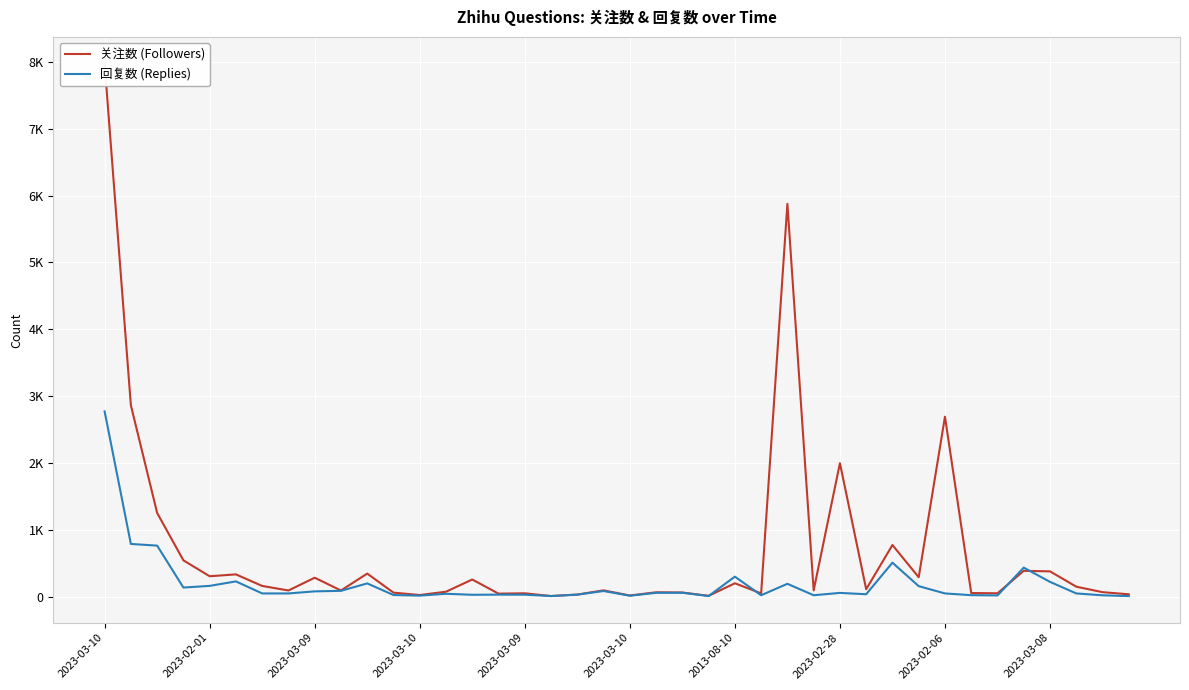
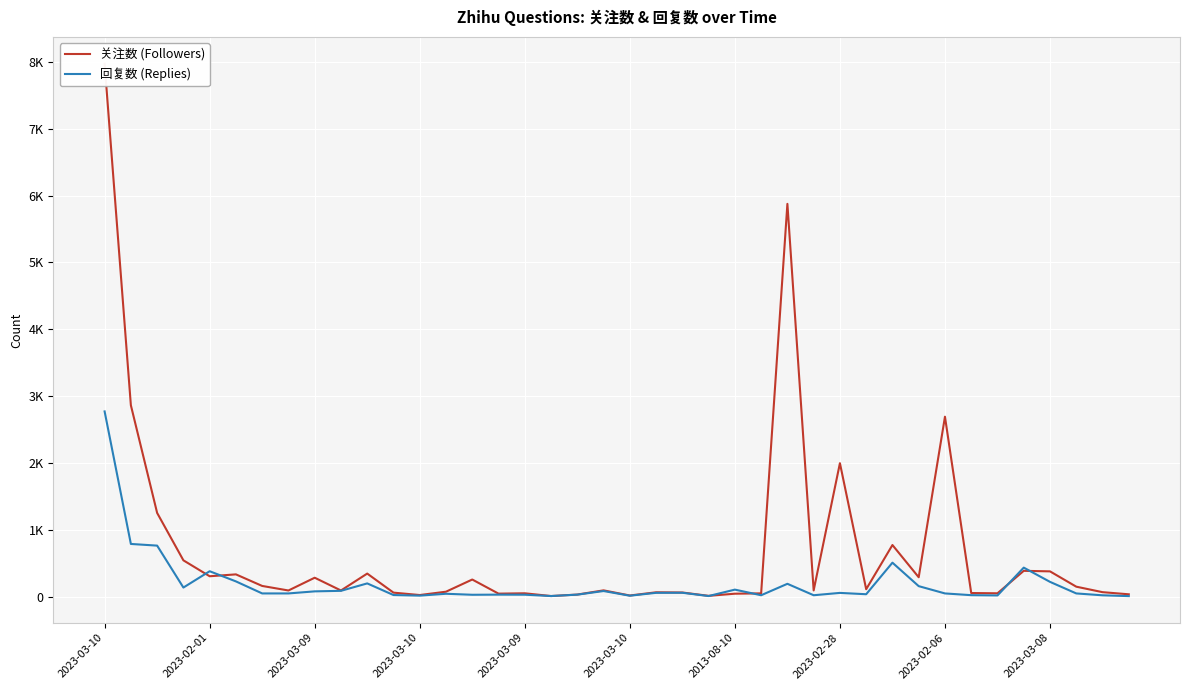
  {
    "关注数 (Followers)": {
      "2023-02-01": 300,
-     "2013-08-10": 200,
+     "2013-08-10": 0,
      "2023-02-28": 2000,
      "2023-02-06": 2700
    },
    "回复数 (Replies)": {
-     "2023-02-01": 200,
-     "2013-08-10": 300,
+     "2023-02-01": 400,
+     "2013-08-10": 100,
      "2023-02-28": 100,
      "2023-02-06": 100
    }
  }
